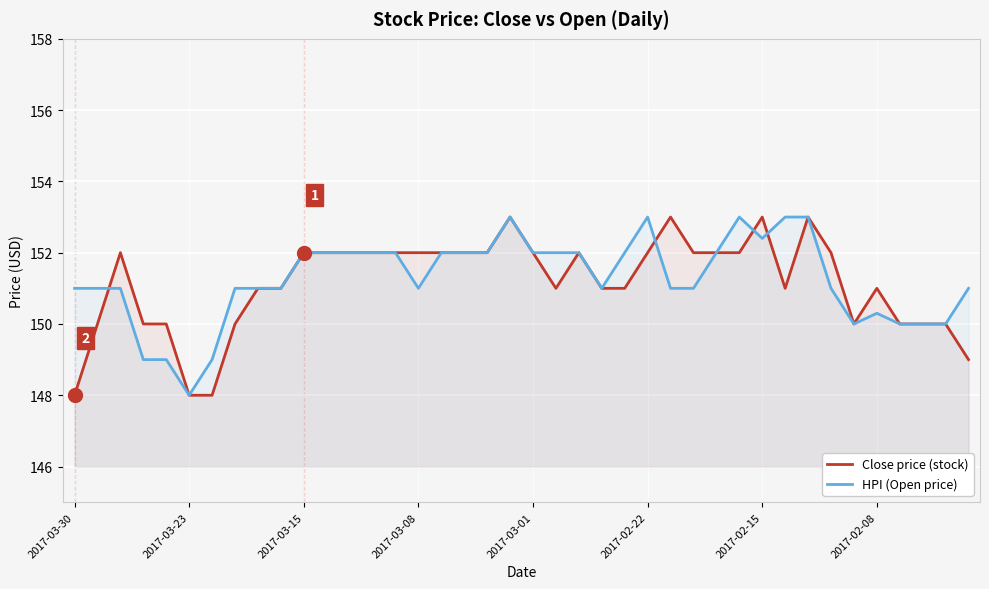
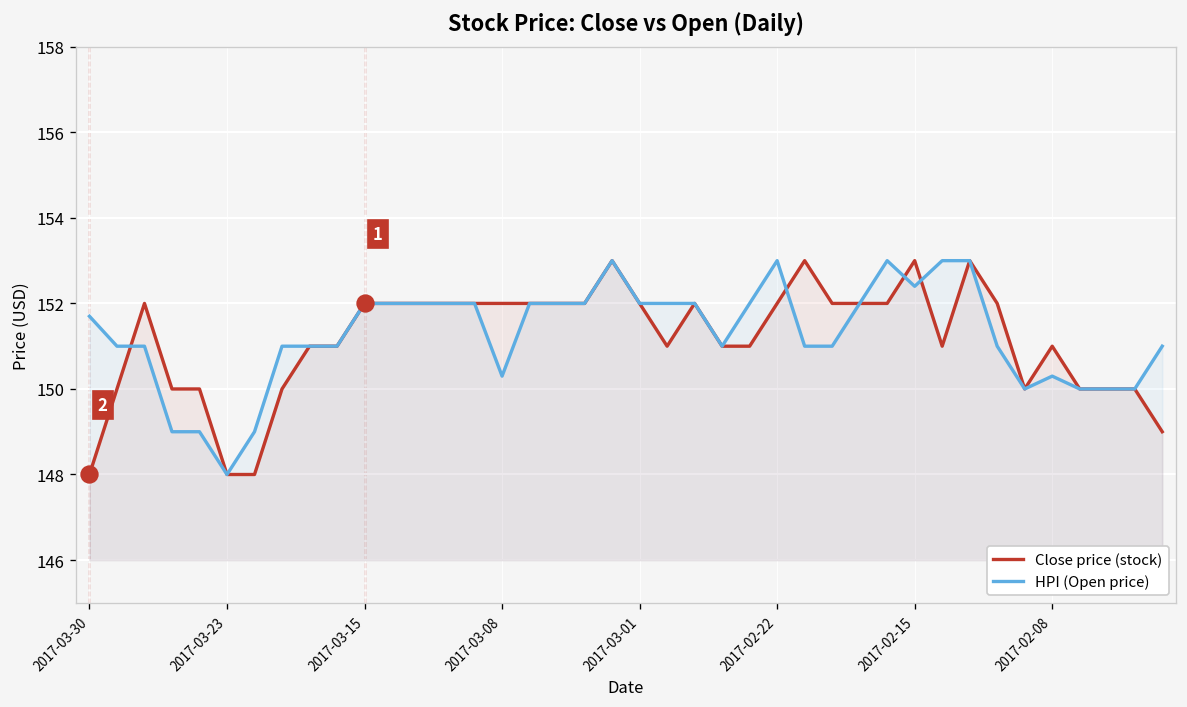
  {
    "HPI (Open price)": {
-     "2017-03-30": 151.0,
-     "2017-03-08": 151.0,
+     "2017-03-30": 151.7,
+     "2017-03-08": 150.3,
      "2017-02-22": 153.0,
      "2017-02-15": 152.4,
      "2017-02-08": 150.3
    }
  }
